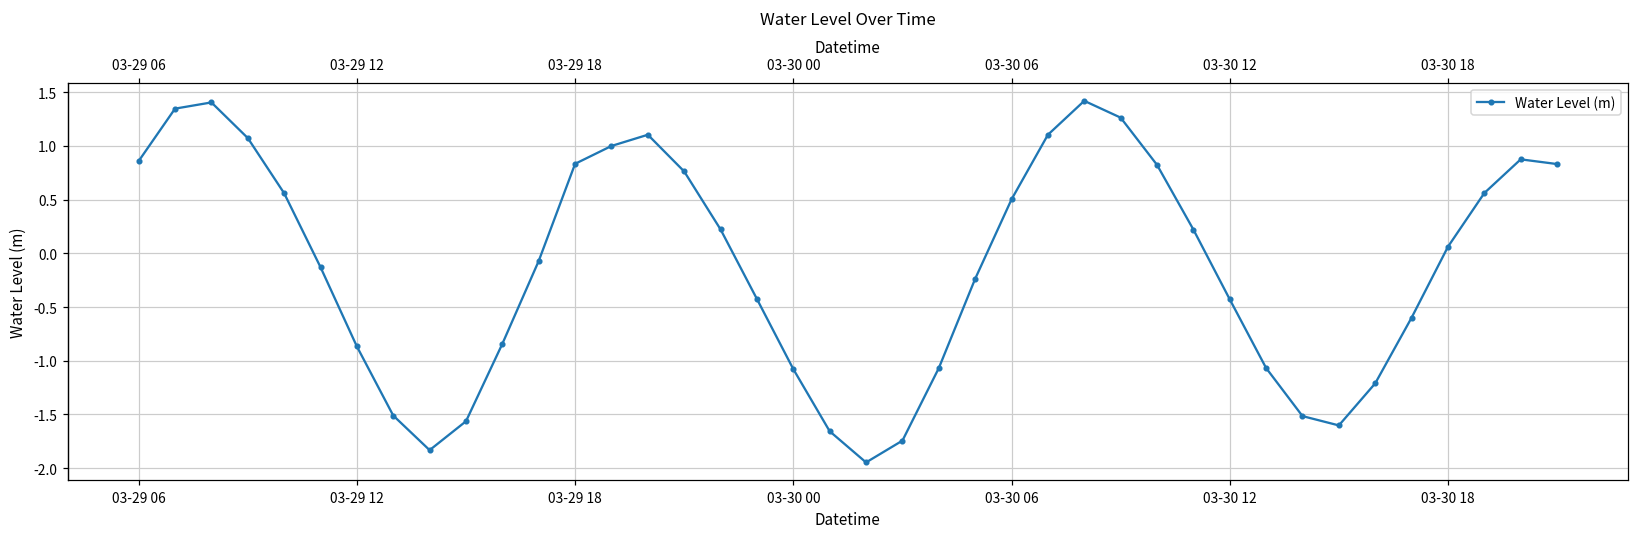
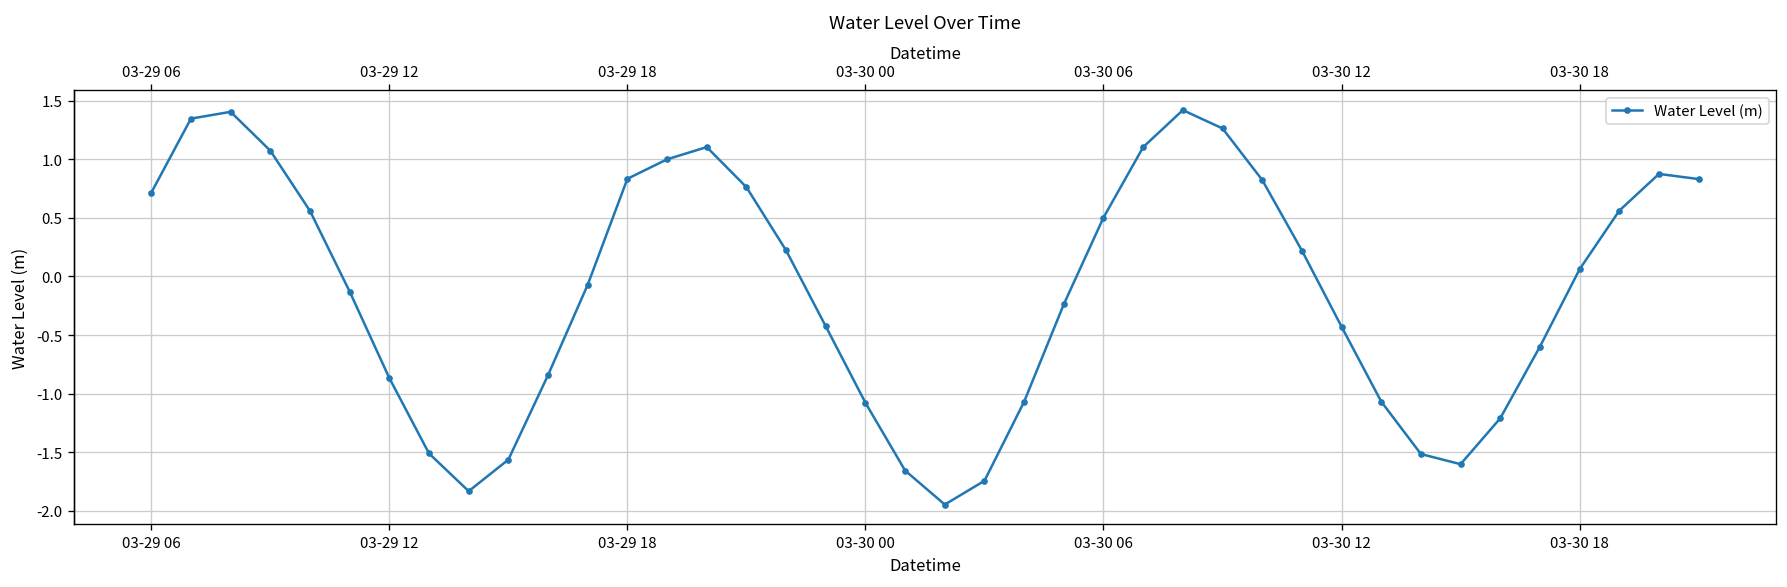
  {
-   "03-29 06": 0.9,
+   "03-29 06": 0.7,
    "03-29 12": -0.9,
    "03-29 18": 0.8,
    "03-30 00": -1.1,
    "03-30 06": 0.5,
    "03-30 12": -0.4,
    "03-30 18": 0.1
  }
